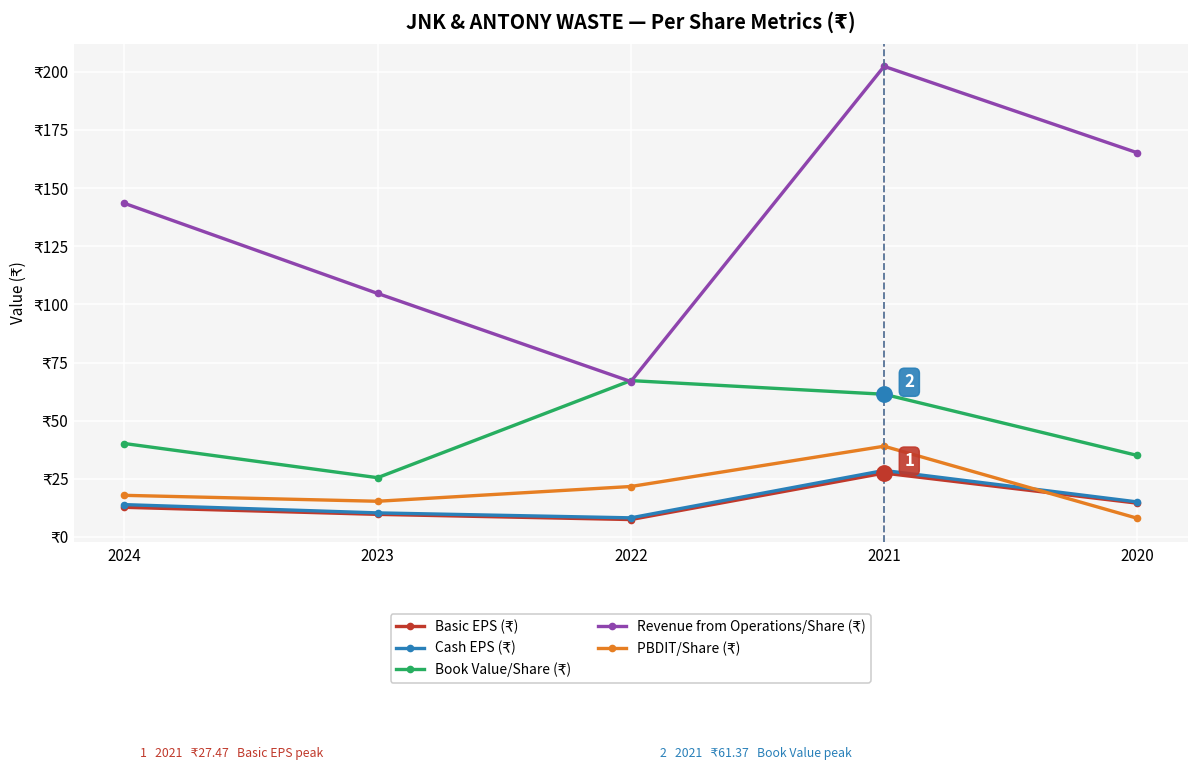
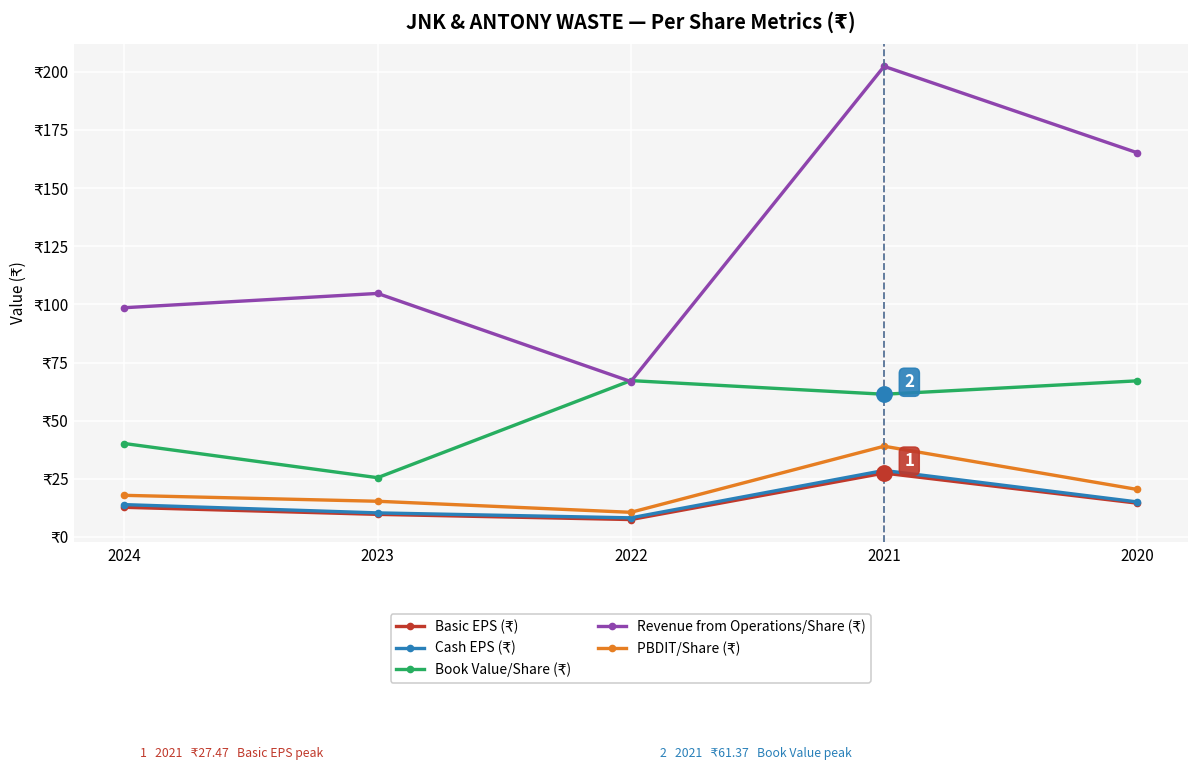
  {
    "Book Value/Share (₹)": {
      "2024": "₹40",
      "2023": "₹25",
-     "2020": "₹35"
+     "2020": "₹67"
    },
    "Revenue from Operations/Share (₹)": {
-     "2024": "₹143",
+     "2024": "₹99",
      "2023": "₹105",
      "2021": "₹202",
      "2020": "₹165"
    },
    "PBDIT/Share (₹)": {
      "2024": "₹18",
      "2023": "₹15",
-     "2022": "₹22",
+     "2022": "₹11",
      "2021": "₹39",
-     "2020": "₹8"
+     "2020": "₹20"
    }
  }
